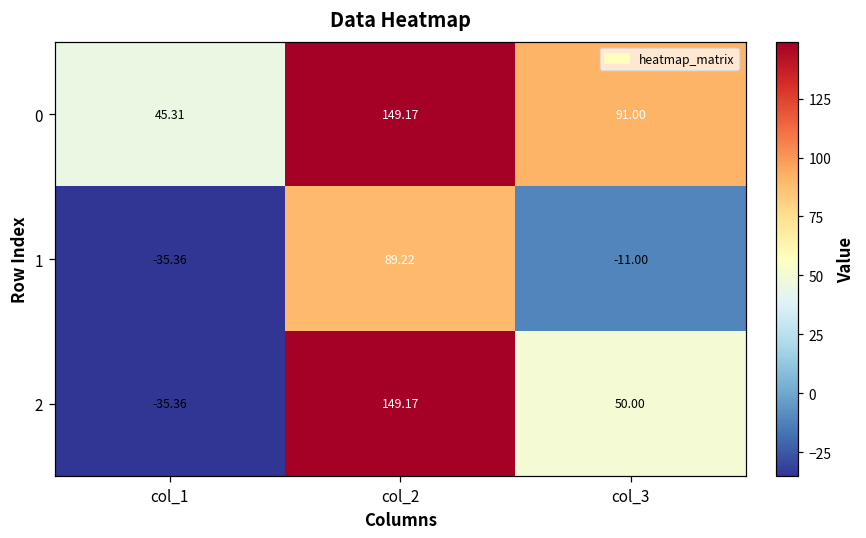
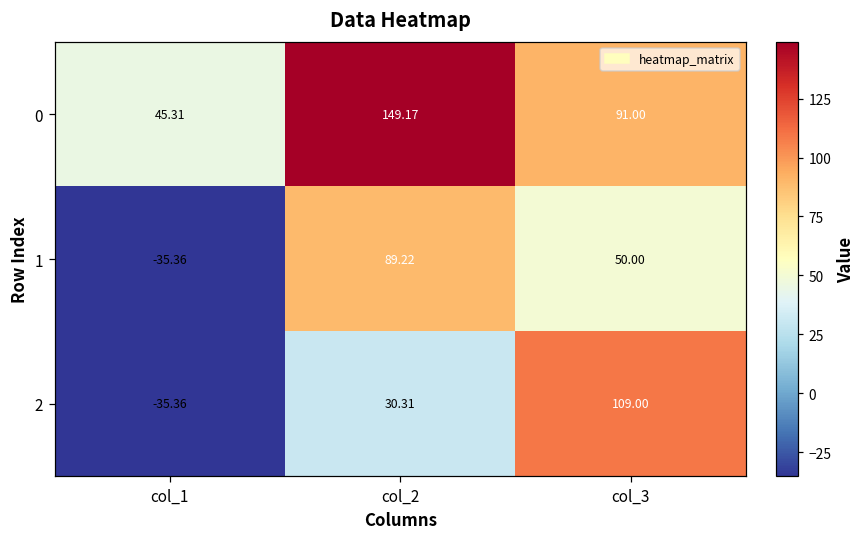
  {
    "0": {
      "col_1": 45.31,
      "col_2": 149.17,
      "col_3": 91.00
    },
    "1": {
      "col_1": -35.36,
      "col_2": 89.22,
-     "col_3": -11.00
+     "col_3": 50.00
    },
    "2": {
      "col_1": -35.36,
-     "col_2": 149.17,
-     "col_3": 50.00
+     "col_2": 30.31,
+     "col_3": 109.00
    }
  }
